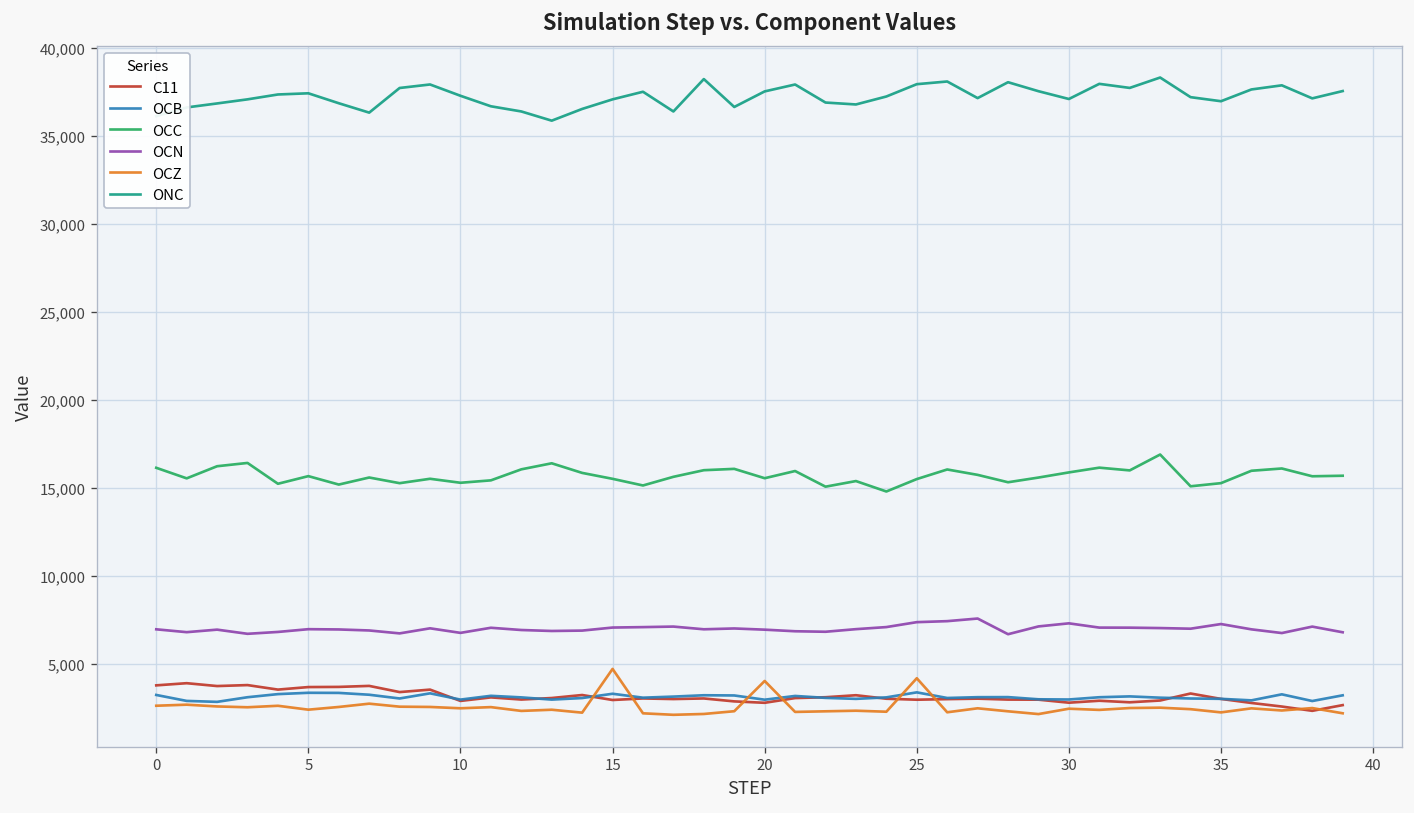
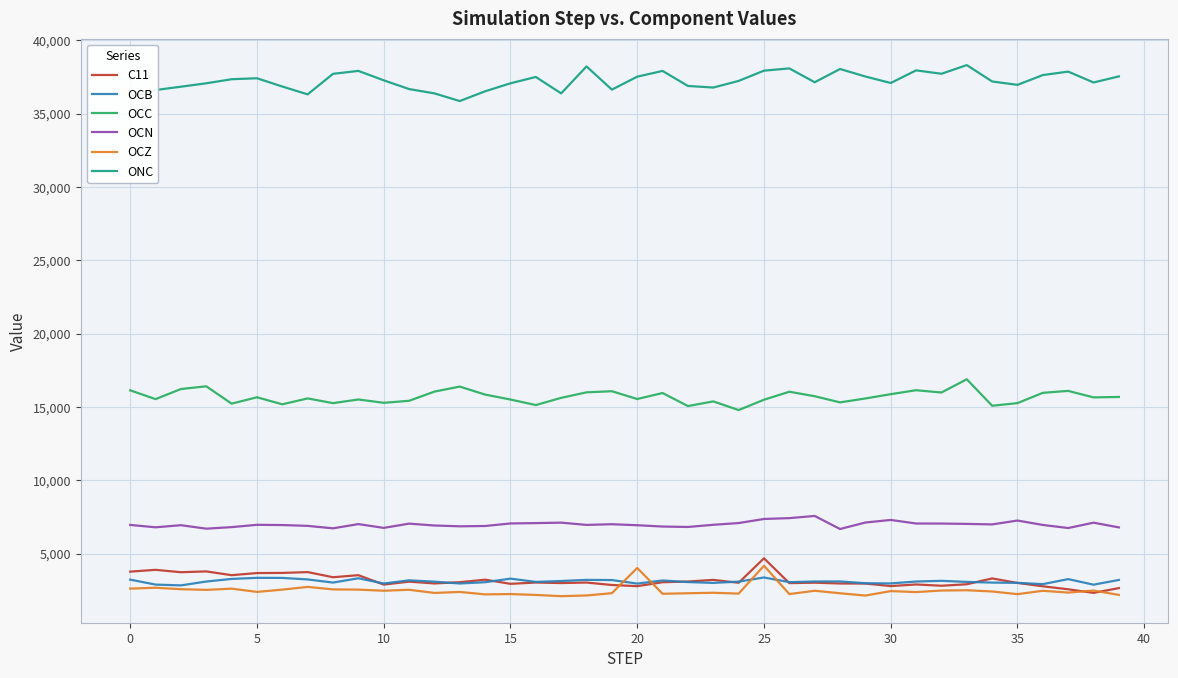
  {
    "C11": {
      "0": "3,800",
      "5": "3,700",
      "15": "2,900",
      "20": "2,800",
-     "25": "3,000",
+     "25": "4,700",
      "30": "2,800"
    },
    "OCB": {
      "0": "3,200",
      "5": "3,300",
      "15": "3,300",
      "20": "3,000",
      "25": "3,400",
      "30": "3,000"
    },
    "OCN": {
      "0": "7,000",
      "5": "7,000",
      "10": "6,800",
      "15": "7,100",
      "20": "6,900",
      "25": "7,400",
      "30": "7,300",
      "35": "7,300"
    },
    "OCZ": {
      "0": "2,600",
      "5": "2,400",
      "10": "2,500",
-     "15": "4,700",
+     "15": "2,200",
      "20": "4,000",
      "25": "4,200",
      "30": "2,400",
      "35": "2,200"
    }
  }
